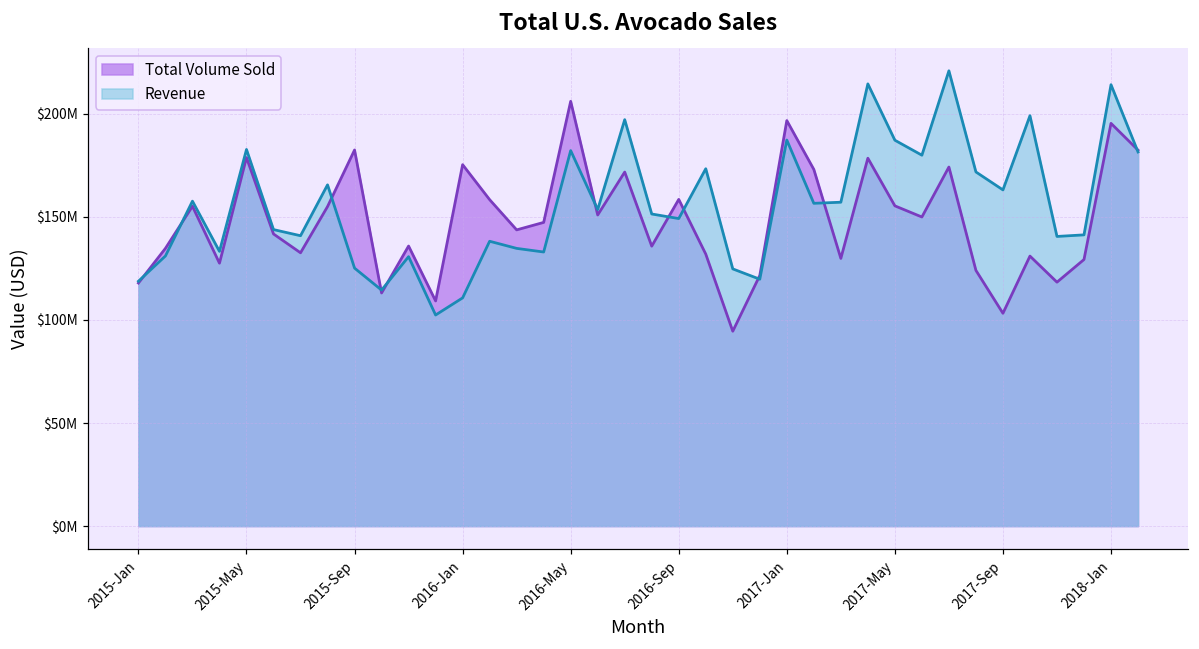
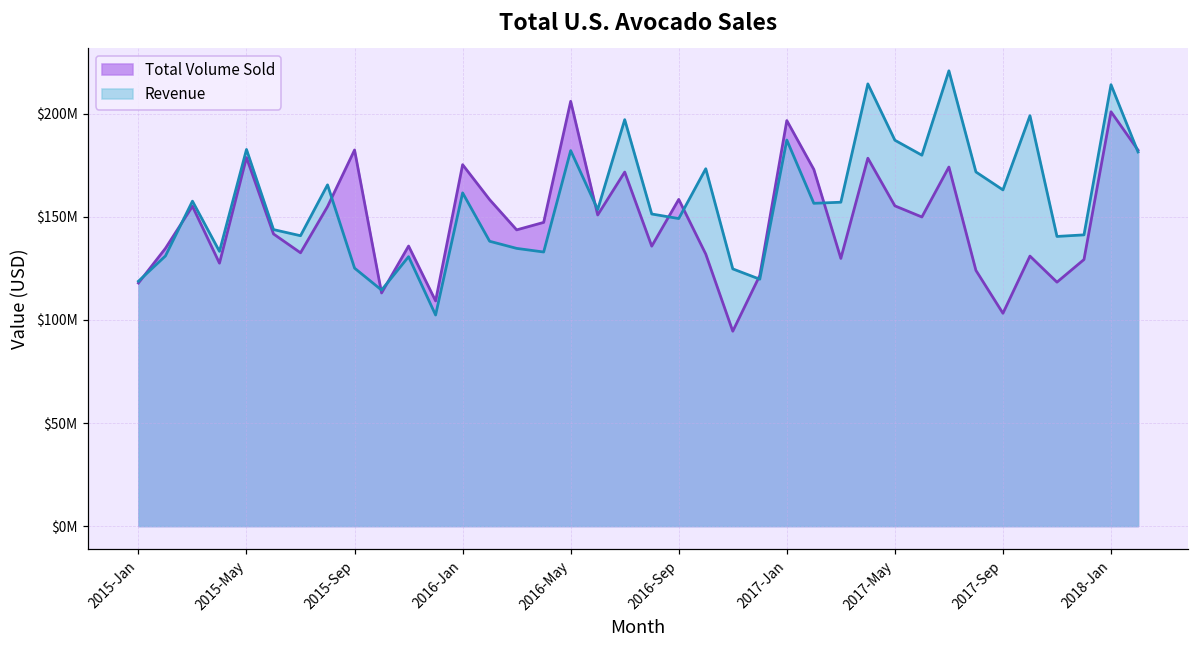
  {
    "Total Volume Sold": {
      "2015-May": "$179000000",
      "2015-Sep": "$182000000",
      "2016-Jan": "$175000000",
      "2016-May": "$206000000",
      "2016-Sep": "$158000000",
      "2017-Jan": "$197000000",
      "2017-May": "$155000000",
      "2017-Sep": "$103000000",
-     "2018-Jan": "$195000000"
+     "2018-Jan": "$201000000"
    },
    "Revenue": {
      "2015-May": "$183000000",
      "2015-Sep": "$125000000",
-     "2016-Jan": "$111000000",
+     "2016-Jan": "$162000000",
      "2016-May": "$182000000",
      "2016-Sep": "$149000000",
      "2017-Jan": "$187000000",
      "2017-May": "$187000000",
      "2017-Sep": "$163000000",
      "2018-Jan": "$214000000"
    }
  }
